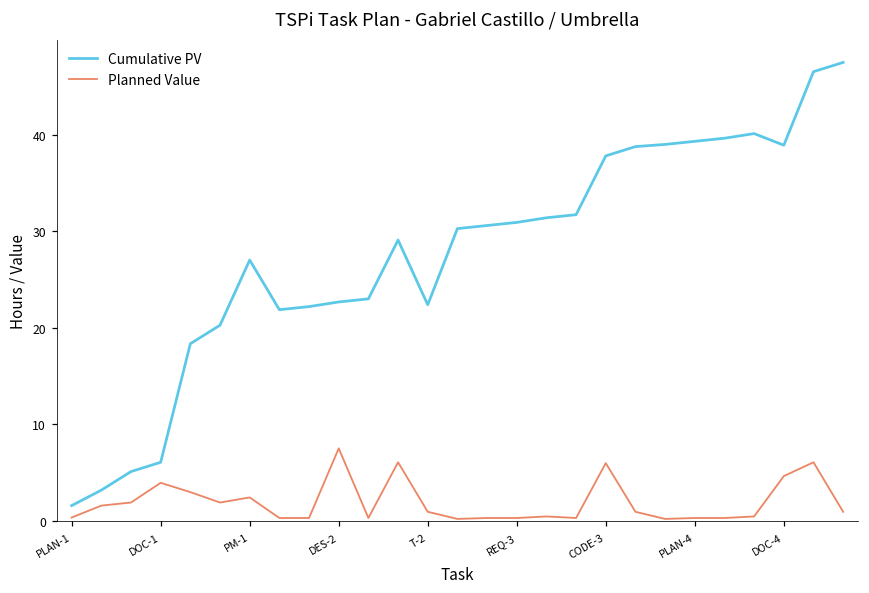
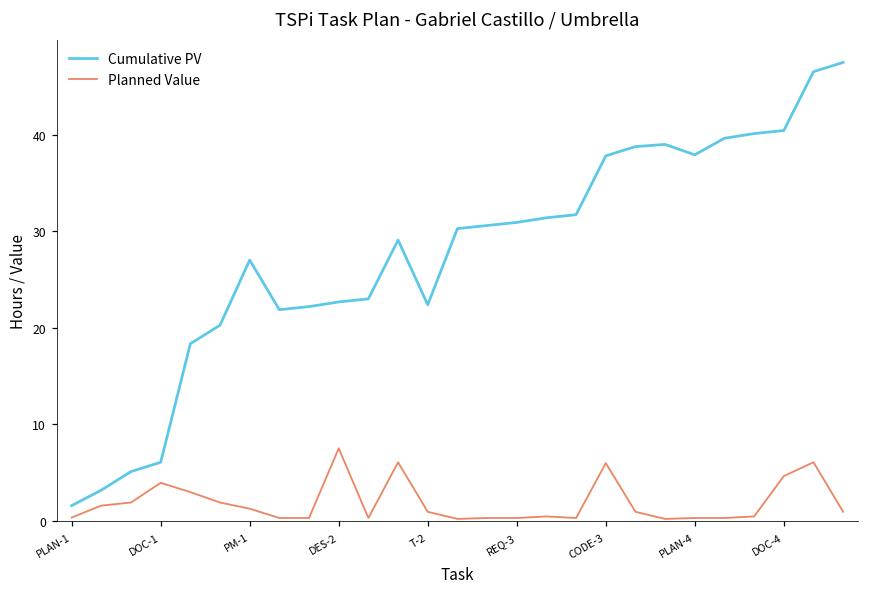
  {
    "Cumulative PV": {
      "PLAN-1": 2,
      "DOC-1": 6,
      "PM-1": 27,
      "DES-2": 23,
      "T-2": 22,
      "REQ-3": 31,
      "CODE-3": 38,
-     "PLAN-4": 39,
-     "DOC-4": 39
+     "PLAN-4": 38,
+     "DOC-4": 40
    },
    "Planned Value": {
      "PLAN-1": 0,
      "DOC-1": 4,
-     "PM-1": 2,
+     "PM-1": 1,
      "DES-2": 8,
      "T-2": 1,
      "REQ-3": 0,
      "CODE-3": 6,
      "PLAN-4": 0,
      "DOC-4": 5
    }
  }
